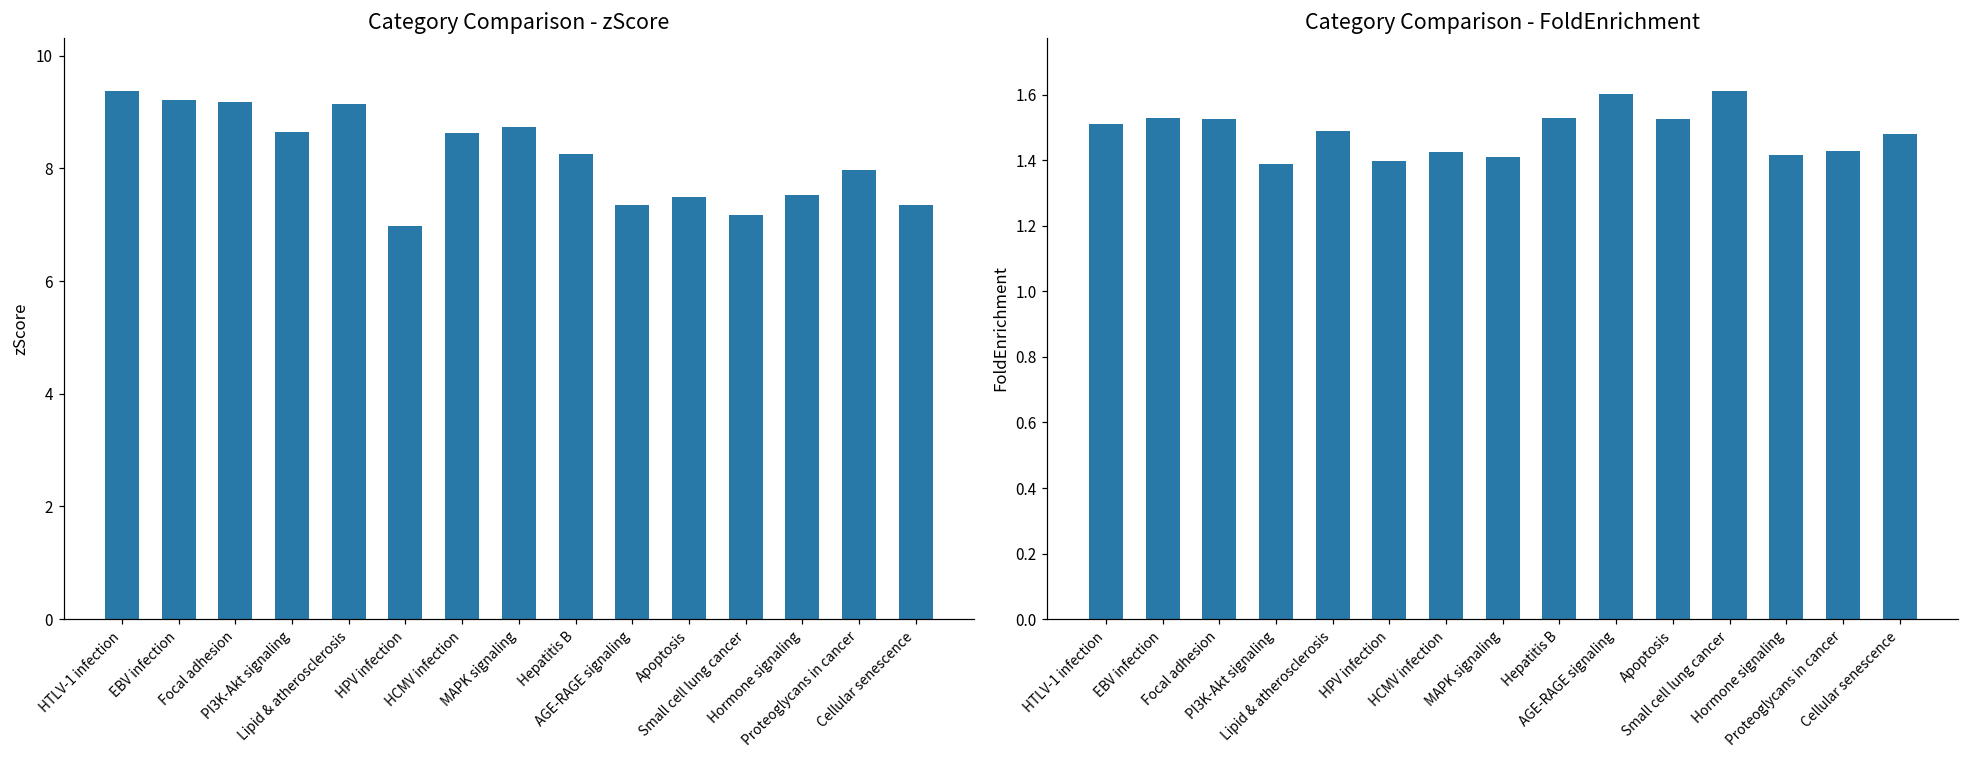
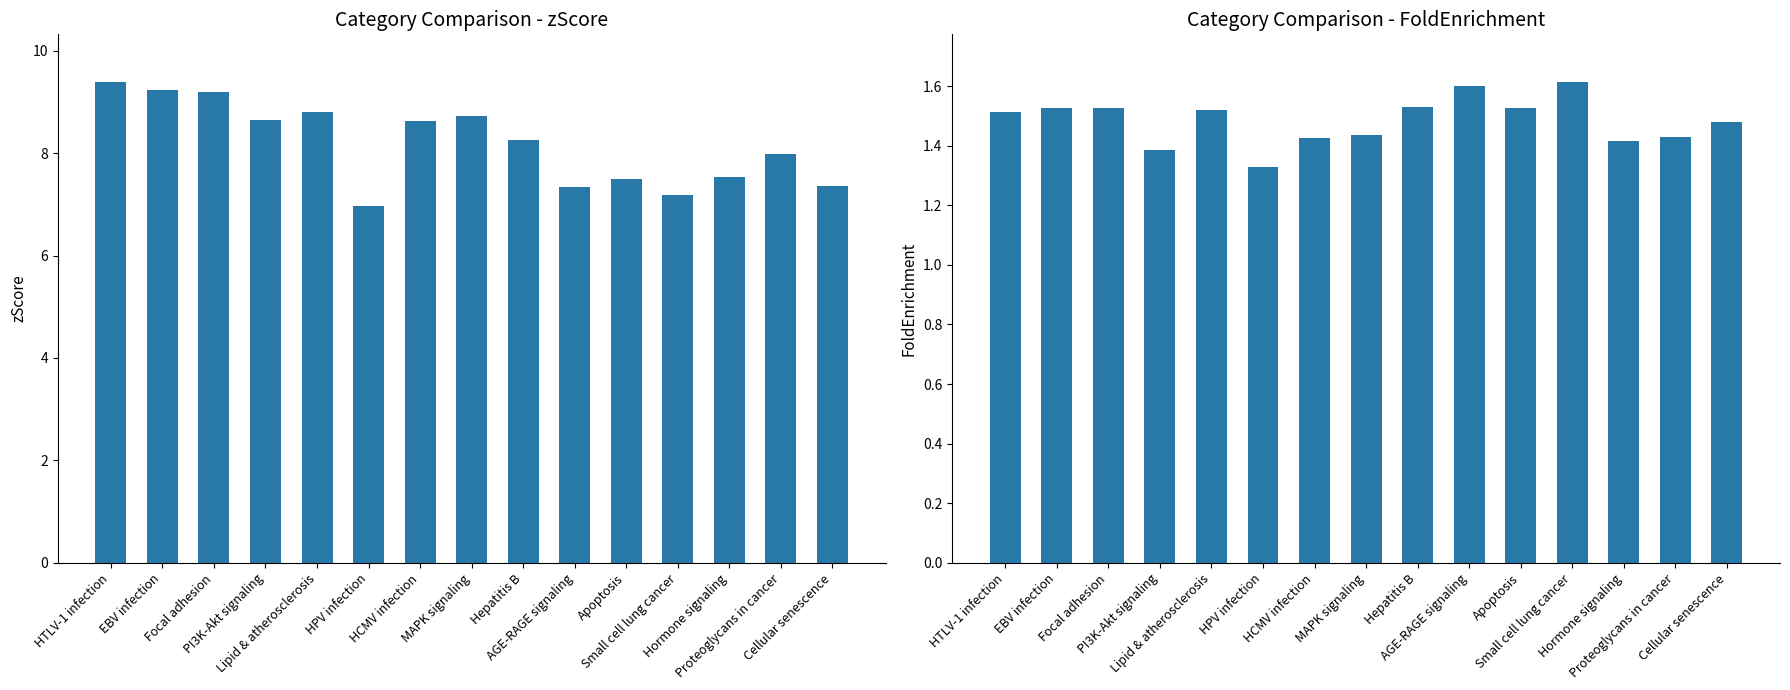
  {
    "Category Comparison - zScore": {
      "HTLV-1 infection": 9.4,
      "EBV infection": 9.2,
      "Focal adhesion": 9.2,
      "PI3K-Akt signaling": 8.6,
-     "Lipid & atherosclerosis": 9.2,
+     "Lipid & atherosclerosis": 8.8,
      "HPV infection": 7.0,
      "HCMV infection": 8.6,
      "MAPK signaling": 8.7,
      "Hepatitis B": 8.3,
      "AGE-RAGE signaling": 7.3,
      "Apoptosis": 7.5,
      "Small cell lung cancer": 7.2,
      "Hormone signaling": 7.5,
      "Proteoglycans in cancer": 8.0,
      "Cellular senescence": 7.4
    },
    "Category Comparison - FoldEnrichment": {
      "HTLV-1 infection": 1.51,
      "EBV infection": 1.53,
      "Focal adhesion": 1.53,
      "PI3K-Akt signaling": 1.39,
-     "Lipid & atherosclerosis": 1.49,
-     "HPV infection": 1.40,
+     "Lipid & atherosclerosis": 1.52,
+     "HPV infection": 1.33,
      "HCMV infection": 1.43,
-     "MAPK signaling": 1.41,
+     "MAPK signaling": 1.44,
      "Hepatitis B": 1.53,
      "AGE-RAGE signaling": 1.60,
      "Apoptosis": 1.53,
      "Small cell lung cancer": 1.61,
      "Hormone signaling": 1.42,
      "Proteoglycans in cancer": 1.43,
      "Cellular senescence": 1.48
    }
  }
